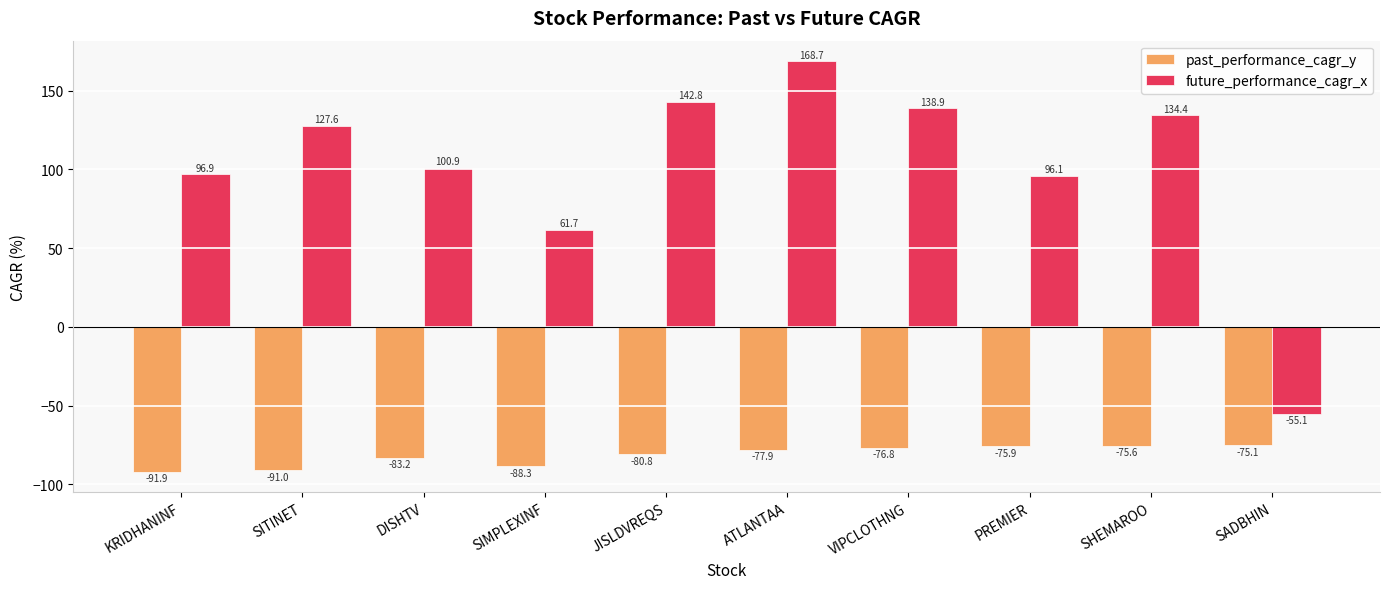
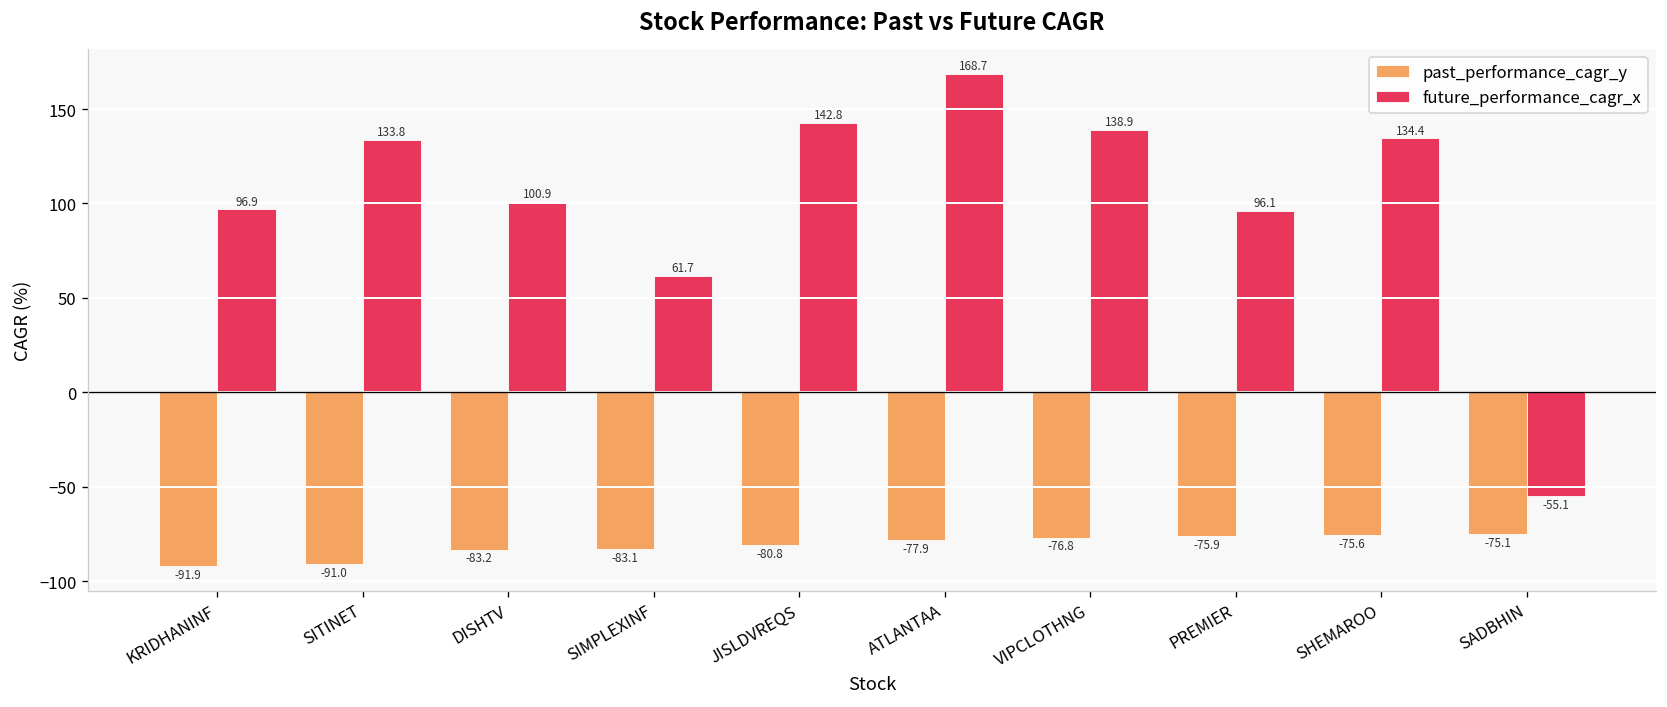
  {
    "past_performance_cagr_y": {
      "KRIDHANINF": -91.9,
      "SITINET": -91.0,
      "DISHTV": -83.2,
-     "SIMPLEXINF": -88.3,
+     "SIMPLEXINF": -83.1,
      "JISLDVREQS": -80.8,
      "ATLANTAA": -77.9,
      "VIPCLOTHNG": -76.8,
      "PREMIER": -75.9,
      "SHEMAROO": -75.6,
      "SADBHIN": -75.1
    },
    "future_performance_cagr_x": {
      "KRIDHANINF": 96.9,
-     "SITINET": 127.6,
+     "SITINET": 133.8,
      "DISHTV": 100.9,
      "SIMPLEXINF": 61.7,
      "JISLDVREQS": 142.8,
      "ATLANTAA": 168.7,
      "VIPCLOTHNG": 138.9,
      "PREMIER": 96.1,
      "SHEMAROO": 134.4,
      "SADBHIN": -55.1
    }
  }
